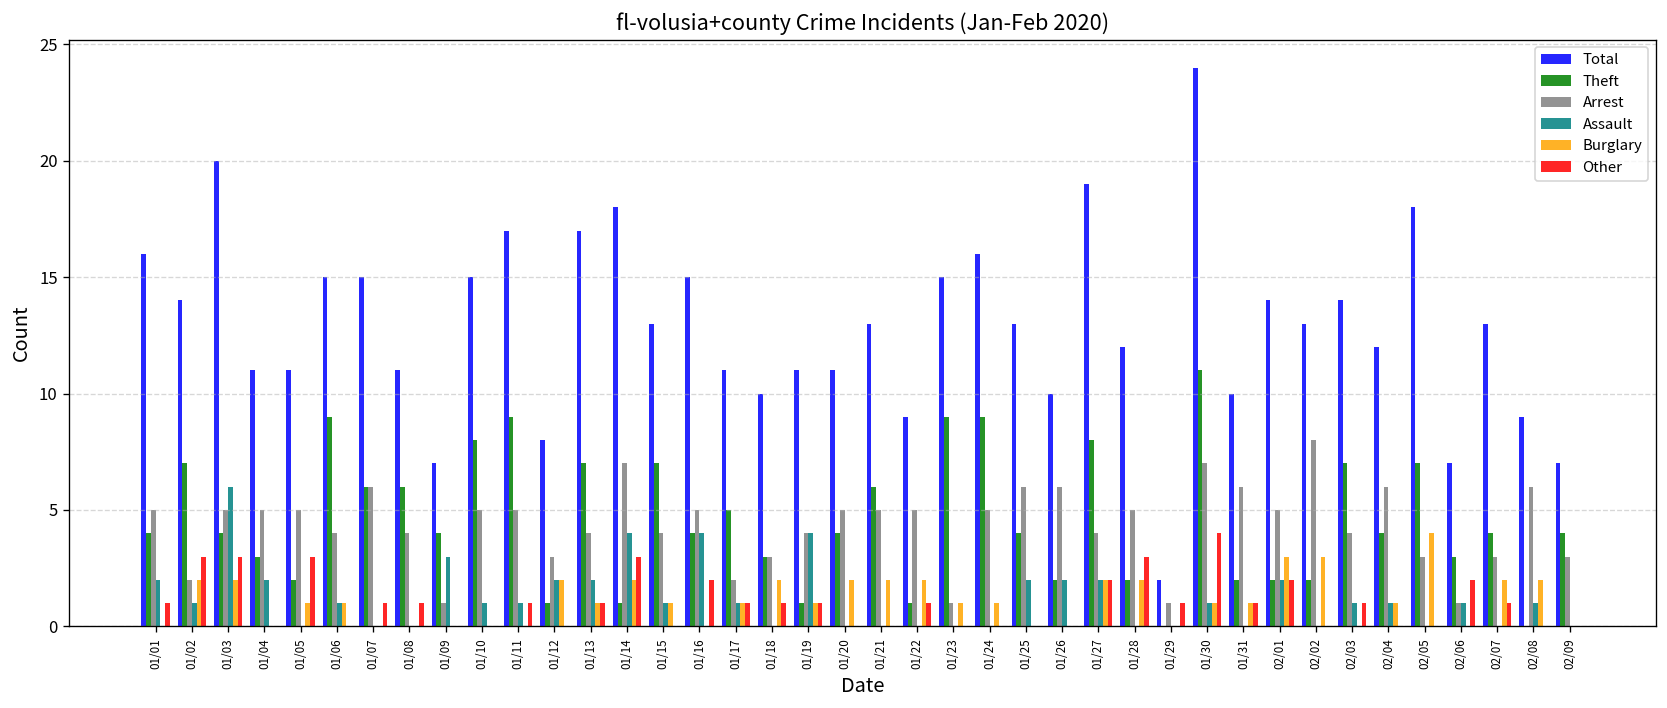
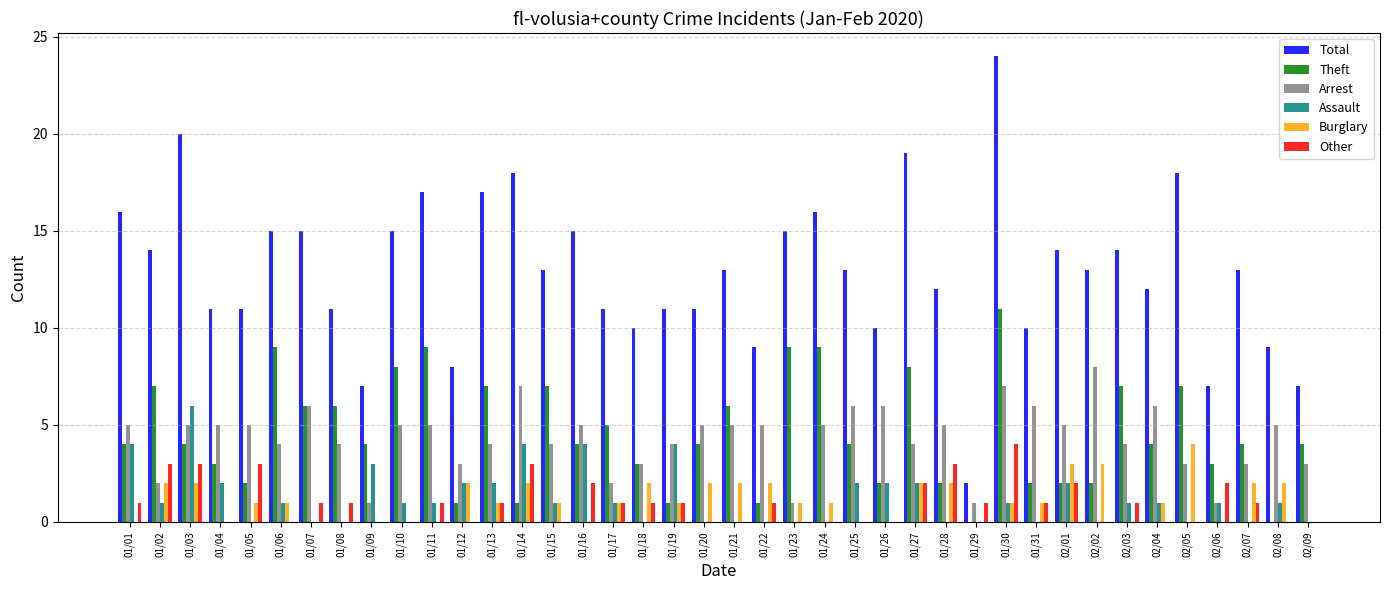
  {
    "Arrest": {
      "01/01": 5,
      "01/02": 2,
      "01/03": 5,
      "01/04": 5,
      "01/05": 5,
      "01/06": 4,
      "01/07": 6,
      "01/08": 4,
      "01/09": 1,
      "01/10": 5,
      "01/11": 5,
      "01/12": 3,
      "01/13": 4,
      "01/14": 7,
      "01/15": 4,
      "01/16": 5,
      "01/17": 2,
      "01/18": 3,
      "01/19": 4,
      "01/20": 5,
      "01/21": 5,
      "01/22": 5,
      "01/23": 1,
      "01/24": 5,
      "01/25": 6,
      "01/26": 6,
      "01/27": 4,
      "01/28": 5,
      "01/29": 1,
      "01/30": 7,
      "01/31": 6,
      "02/01": 5,
      "02/02": 8,
      "02/03": 4,
      "02/04": 6,
      "02/05": 3,
      "02/06": 1,
      "02/07": 3,
-     "02/08": 6,
+     "02/08": 5,
      "02/09": 3
    },
    "Assault": {
-     "01/01": 2,
+     "01/01": 4,
      "01/02": 1,
      "01/03": 6,
      "01/04": 2,
      "01/05": 0,
      "01/06": 1,
      "01/07": 0,
      "01/08": 0,
      "01/09": 3,
      "01/10": 1,
      "01/11": 1,
      "01/12": 2,
      "01/13": 2,
      "01/14": 4,
      "01/15": 1,
      "01/16": 4,
      "01/17": 1,
      "01/18": 0,
      "01/19": 4,
      "01/20": 0,
      "01/21": 0,
      "01/22": 0,
      "01/23": 0,
      "01/24": 0,
      "01/25": 2,
      "01/26": 2,
      "01/27": 2,
      "01/28": 0,
      "01/29": 0,
      "01/30": 1,
      "01/31": 0,
      "02/01": 2,
      "02/02": 0,
      "02/03": 1,
      "02/04": 1,
      "02/05": 0,
      "02/06": 1,
      "02/07": 0,
      "02/08": 1,
      "02/09": 0
    }
  }
